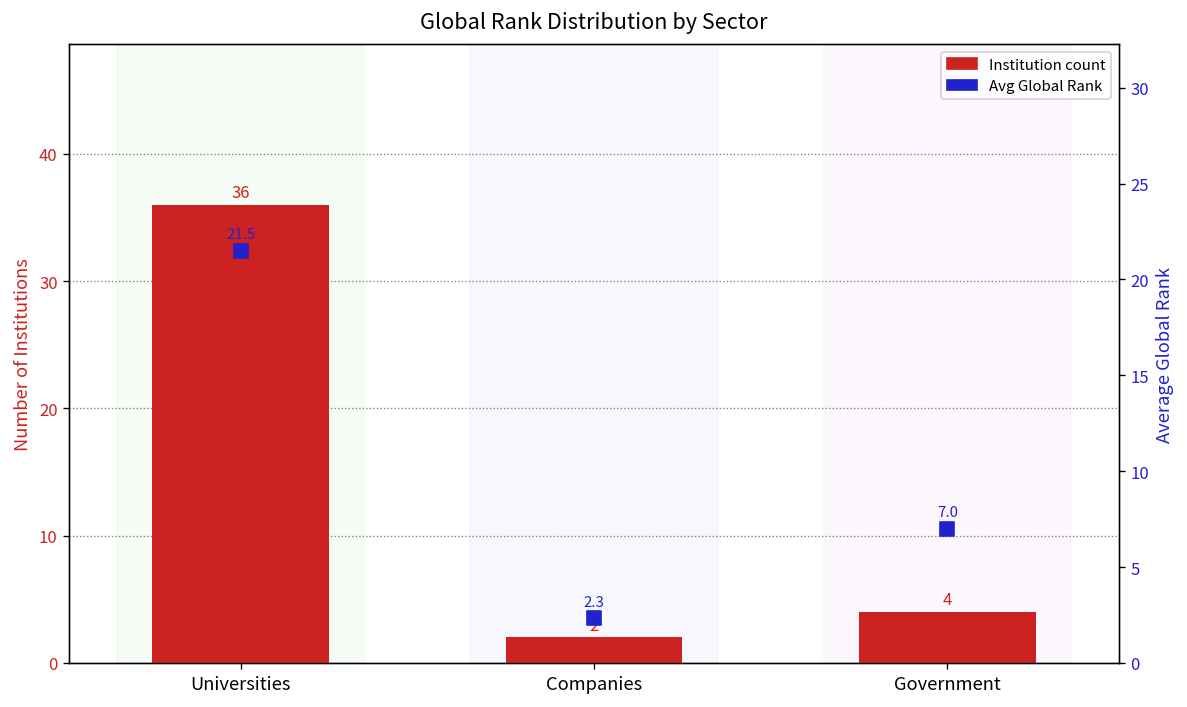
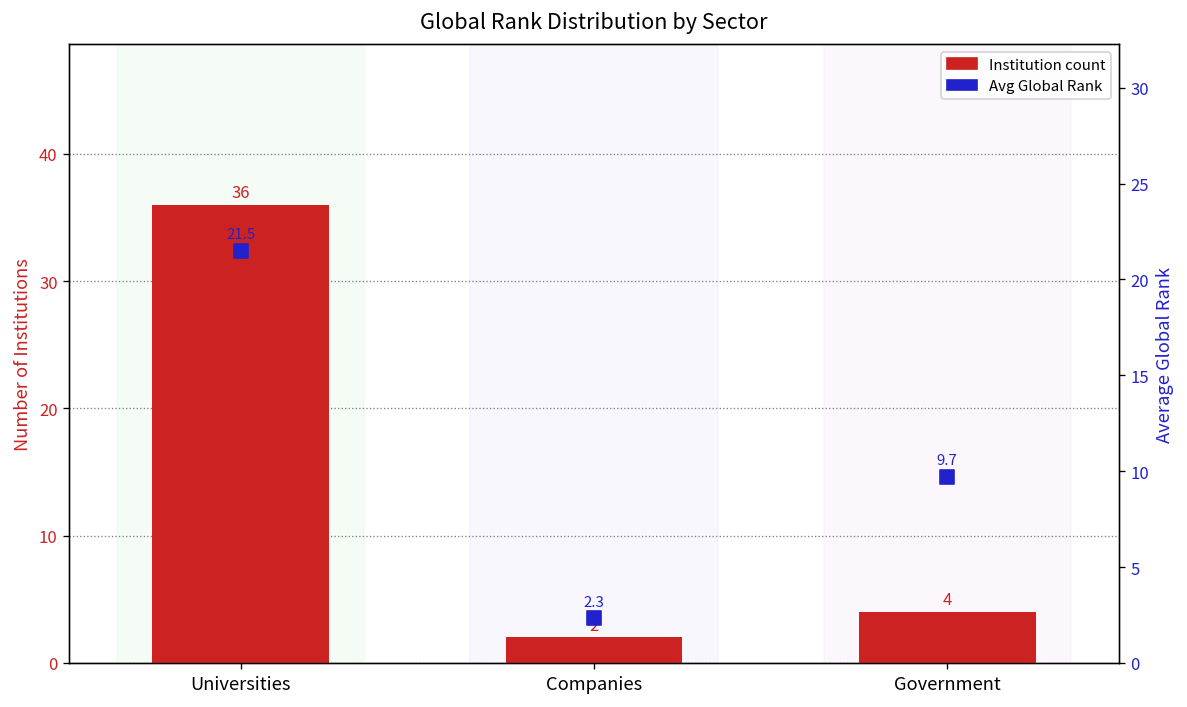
  {
    "Institution count": {
      "Universities": 36,
      "Government": 4
    },
    "Avg Global Rank": {
-     "Government": 7.0
+     "Government": 9.7
    }
  }
